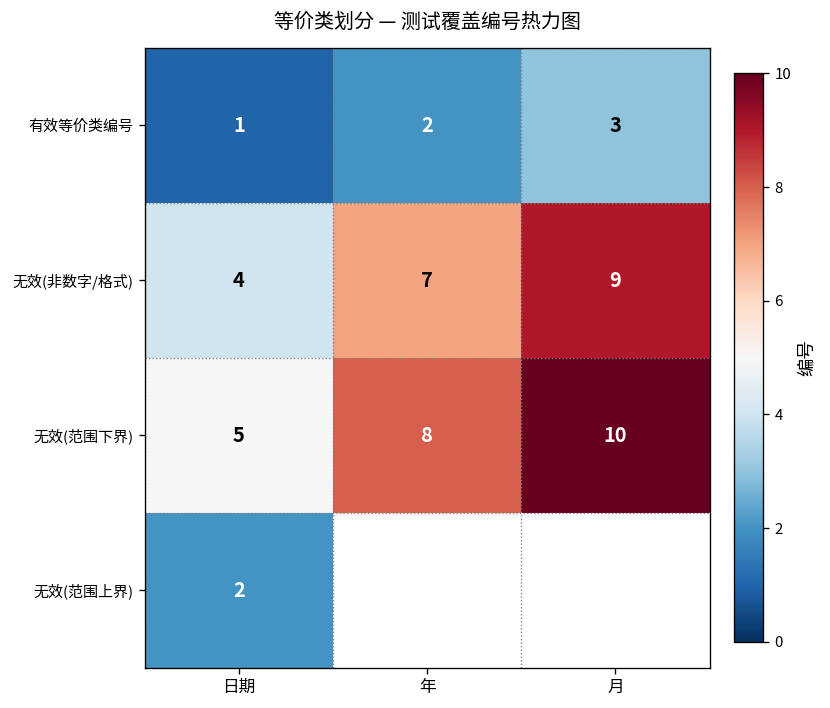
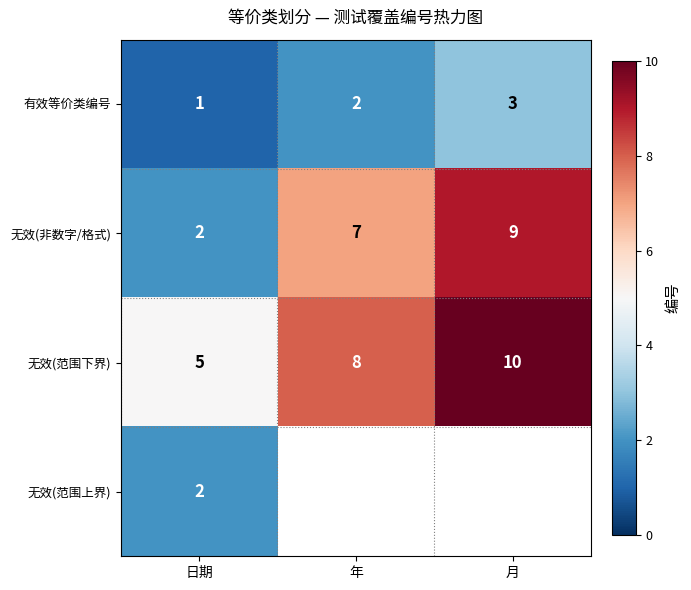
  {
    "有效等价类编号": {
      "日期": 1,
      "年": 2,
      "月": 3
    },
    "无效(非数字/格式)": {
-     "日期": 4,
+     "日期": 2,
      "年": 7,
      "月": 9
    },
    "无效(范围下界)": {
      "日期": 5,
      "年": 8,
      "月": 10
    },
    "无效(范围上界)": {
      "日期": 2
    }
  }
